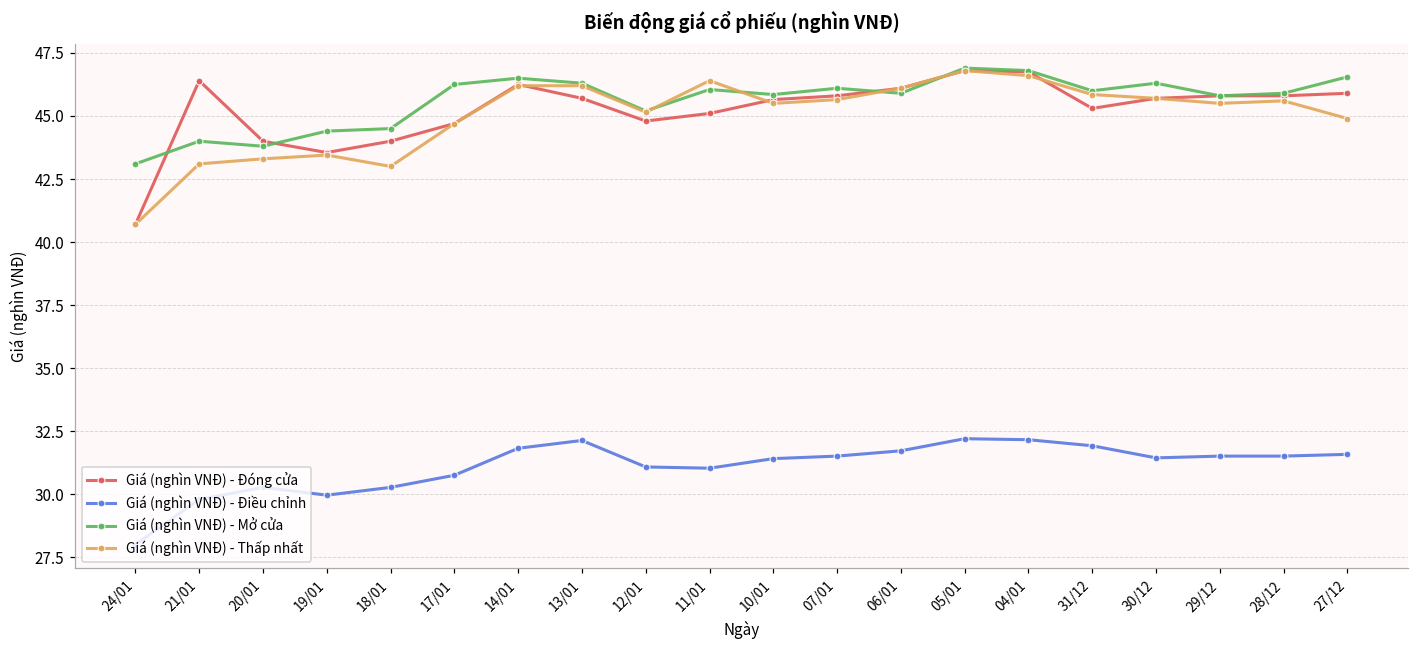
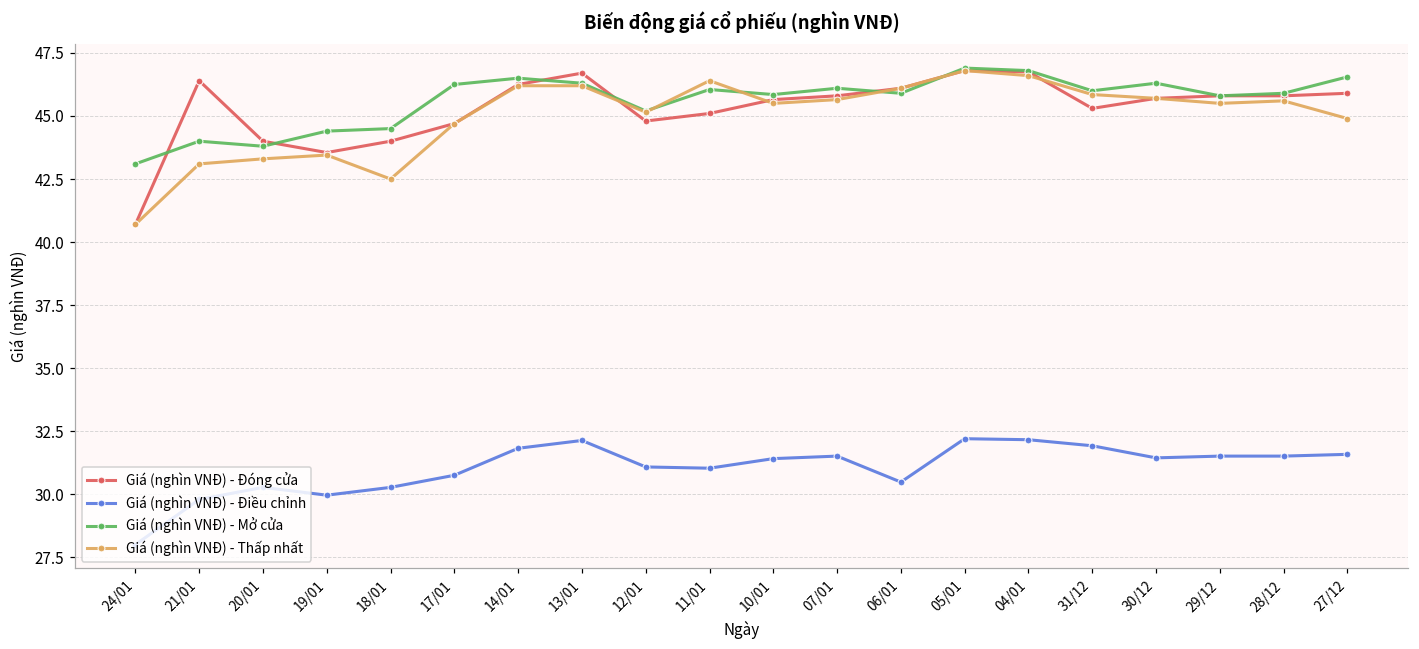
  {
    "Giá (nghìn VNĐ) - Đóng cửa": {
      "21/01": 46.4,
      "20/01": 44.0,
      "18/01": 44.0,
-     "13/01": 45.7,
+     "13/01": 46.7,
      "12/01": 44.8,
      "11/01": 45.1,
      "10/01": 45.7,
      "07/01": 45.8,
      "31/12": 45.3,
      "27/12": 45.9
    },
    "Giá (nghìn VNĐ) - Điều chỉnh": {
      "19/01": 30.0,
      "18/01": 30.3,
      "17/01": 30.8,
      "14/01": 31.8,
      "13/01": 32.1,
      "12/01": 31.1,
      "11/01": 31.0,
      "10/01": 31.4,
      "07/01": 31.5,
-     "06/01": 31.7,
+     "06/01": 30.5,
      "05/01": 32.2,
      "04/01": 32.2,
      "31/12": 31.9,
      "30/12": 31.4,
      "29/12": 31.5,
      "28/12": 31.5,
      "27/12": 31.6
    },
    "Giá (nghìn VNĐ) - Mở cửa": {
      "24/01": 43.1,
      "21/01": 44.0,
      "20/01": 43.8,
      "19/01": 44.4,
      "18/01": 44.5,
      "17/01": 46.3,
      "14/01": 46.5,
      "11/01": 46.1,
      "10/01": 45.9,
      "07/01": 46.1,
      "06/01": 45.9,
      "31/12": 46.0,
      "30/12": 46.3,
      "27/12": 46.6
    },
    "Giá (nghìn VNĐ) - Thấp nhất": {
      "21/01": 43.1,
      "20/01": 43.3,
-     "18/01": 43.0,
+     "18/01": 42.5,
      "11/01": 46.4,
      "10/01": 45.5,
      "07/01": 45.7,
      "04/01": 46.6,
      "31/12": 45.9,
      "29/12": 45.5,
      "28/12": 45.6,
      "27/12": 44.9
    }
  }
